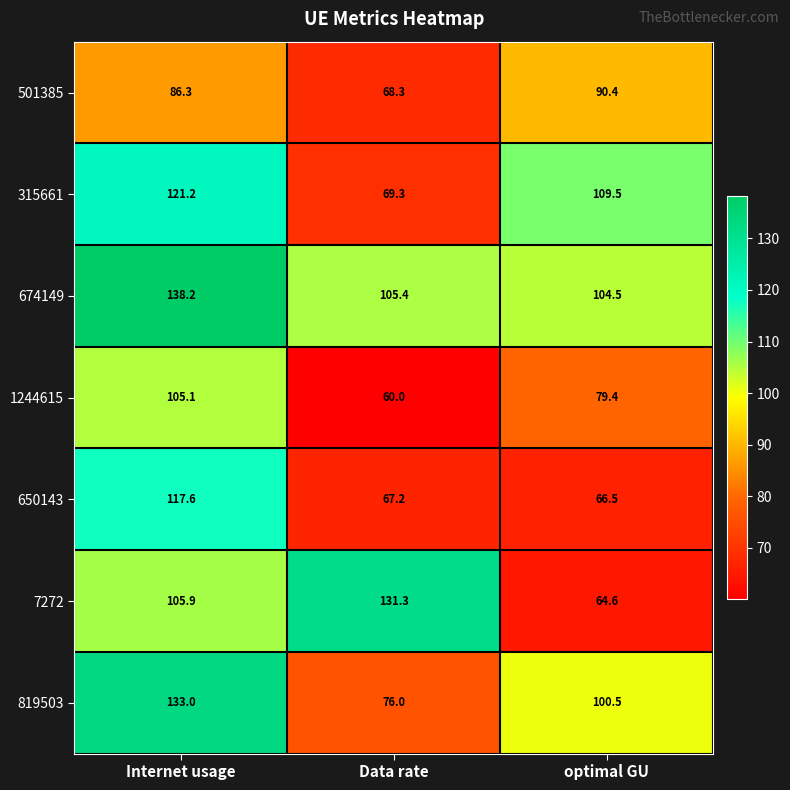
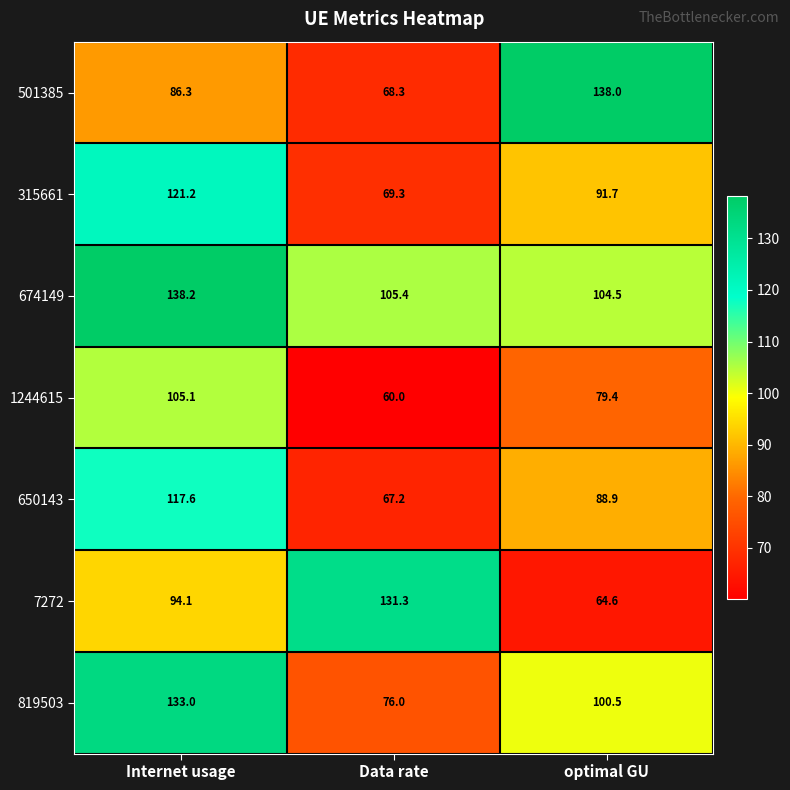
  {
    "501385": {
      "Internet usage": 86.3,
      "Data rate": 68.3,
-     "optimal GU": 90.4
+     "optimal GU": 138.0
    },
    "315661": {
      "Internet usage": 121.2,
      "Data rate": 69.3,
-     "optimal GU": 109.5
+     "optimal GU": 91.7
    },
    "674149": {
      "Internet usage": 138.2,
      "Data rate": 105.4,
      "optimal GU": 104.5
    },
    "1244615": {
      "Internet usage": 105.1,
      "Data rate": 60.0,
      "optimal GU": 79.4
    },
    "650143": {
      "Internet usage": 117.6,
      "Data rate": 67.2,
-     "optimal GU": 66.5
+     "optimal GU": 88.9
    },
    "7272": {
-     "Internet usage": 105.9,
+     "Internet usage": 94.1,
      "Data rate": 131.3,
      "optimal GU": 64.6
    },
    "819503": {
      "Internet usage": 133.0,
      "Data rate": 76.0,
      "optimal GU": 100.5
    }
  }
